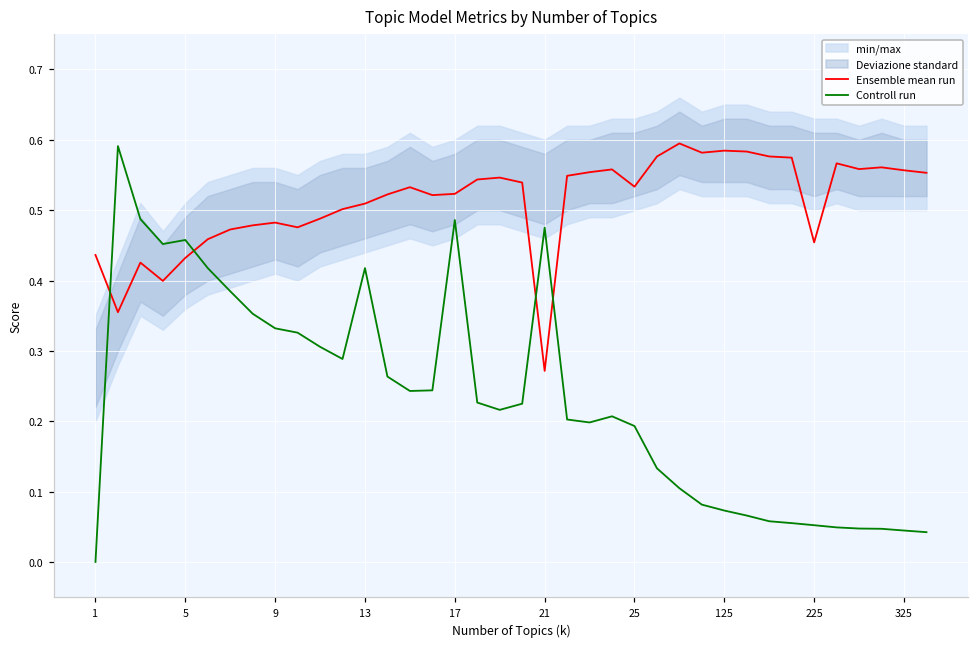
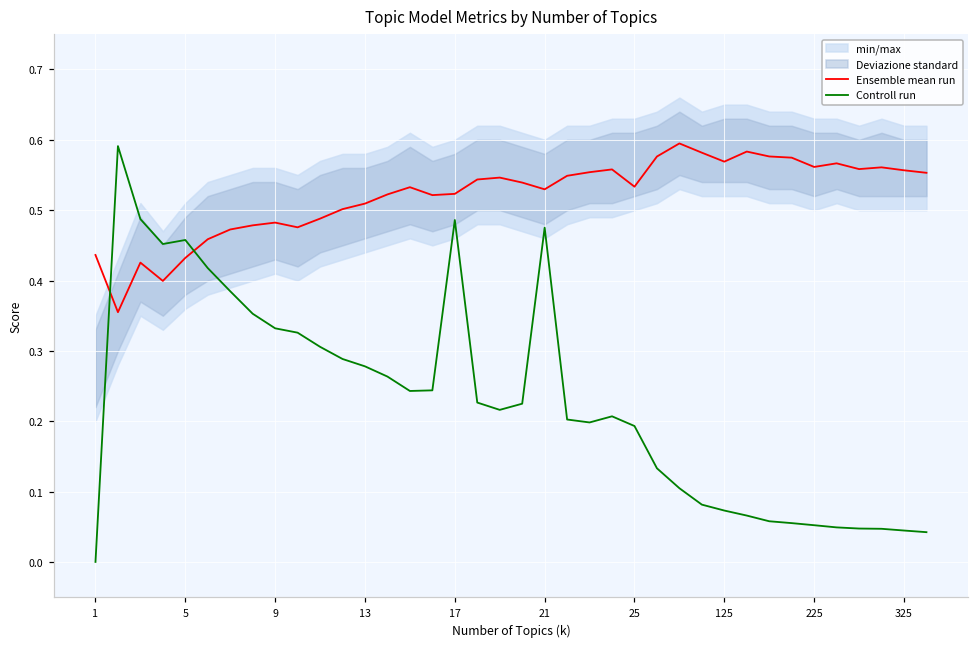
  {
    "Ensemble mean run": {
      "1": 0.44,
      "5": 0.43,
      "9": 0.48,
      "13": 0.51,
      "17": 0.52,
-     "21": 0.27,
+     "21": 0.53,
      "25": 0.53,
-     "125": 0.58,
-     "225": 0.45,
+     "125": 0.57,
+     "225": 0.56,
      "325": 0.56
    },
    "Controll run": {
      "1": 0.00,
      "5": 0.46,
      "9": 0.33,
-     "13": 0.42,
+     "13": 0.28,
      "17": 0.49,
      "21": 0.48,
      "25": 0.19,
      "125": 0.07,
      "225": 0.05,
      "325": 0.04
    }
  }
